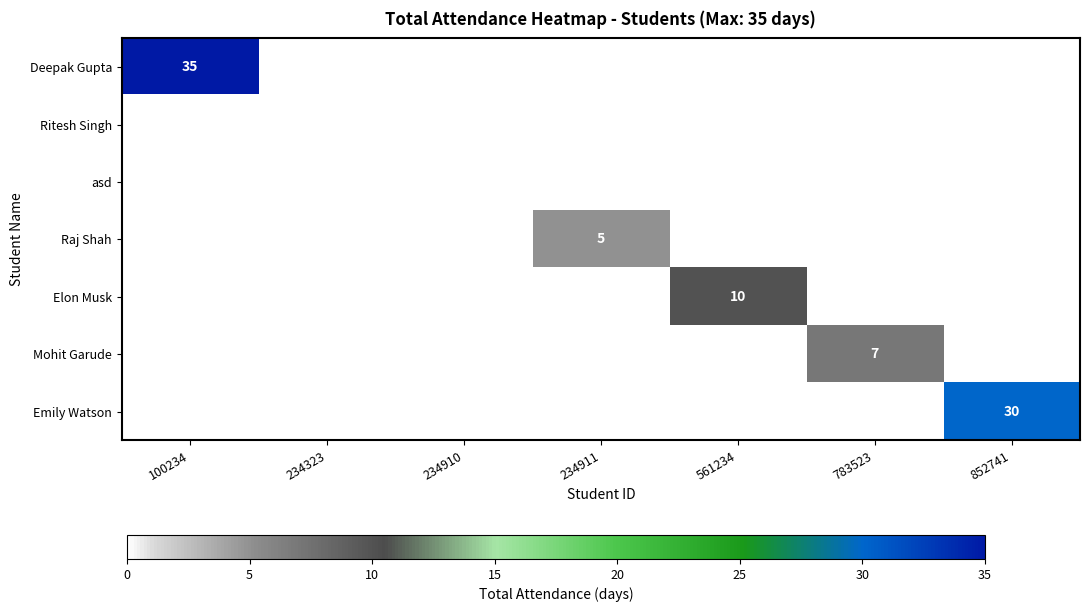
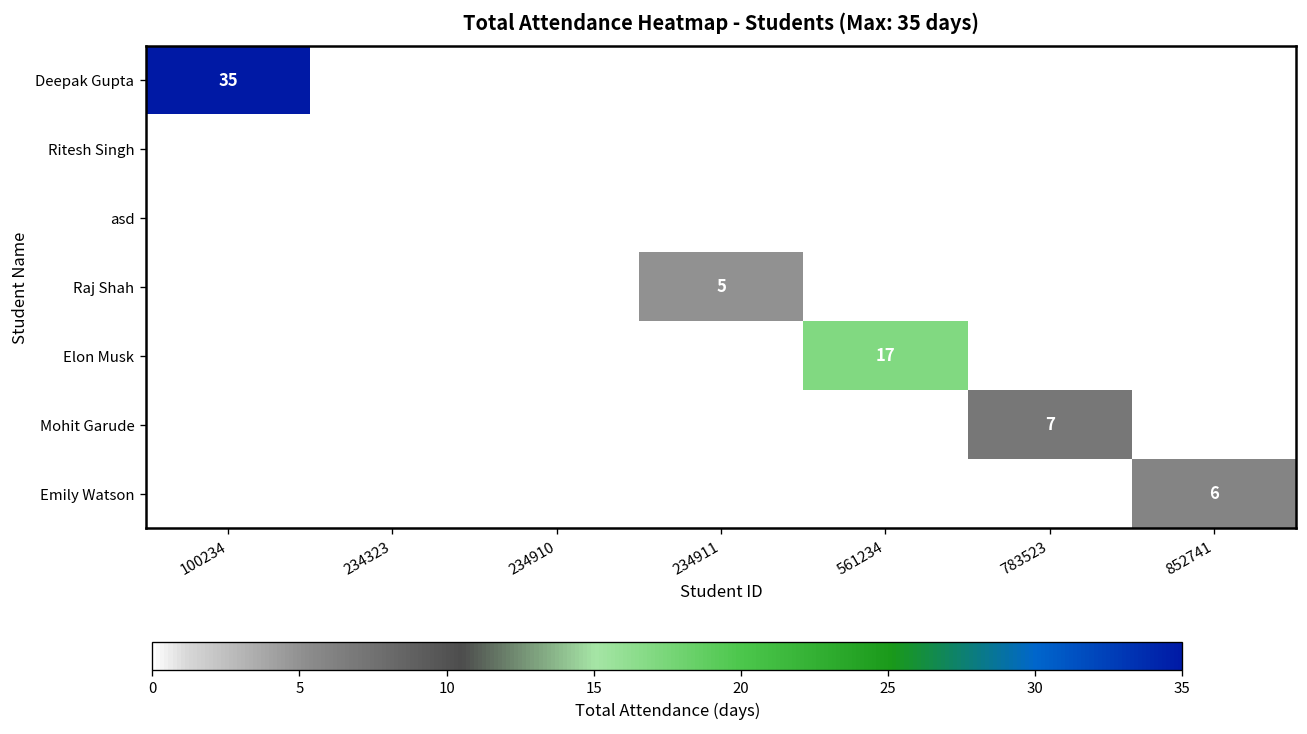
  {
    "Deepak Gupta": {
      "100234": 35
    },
    "Raj Shah": {
      "234911": 5
    },
    "Elon Musk": {
-     "561234": 10
+     "561234": 17
    },
    "Mohit Garude": {
      "783523": 7
    },
    "Emily Watson": {
-     "852741": 30
+     "852741": 6
    }
  }
